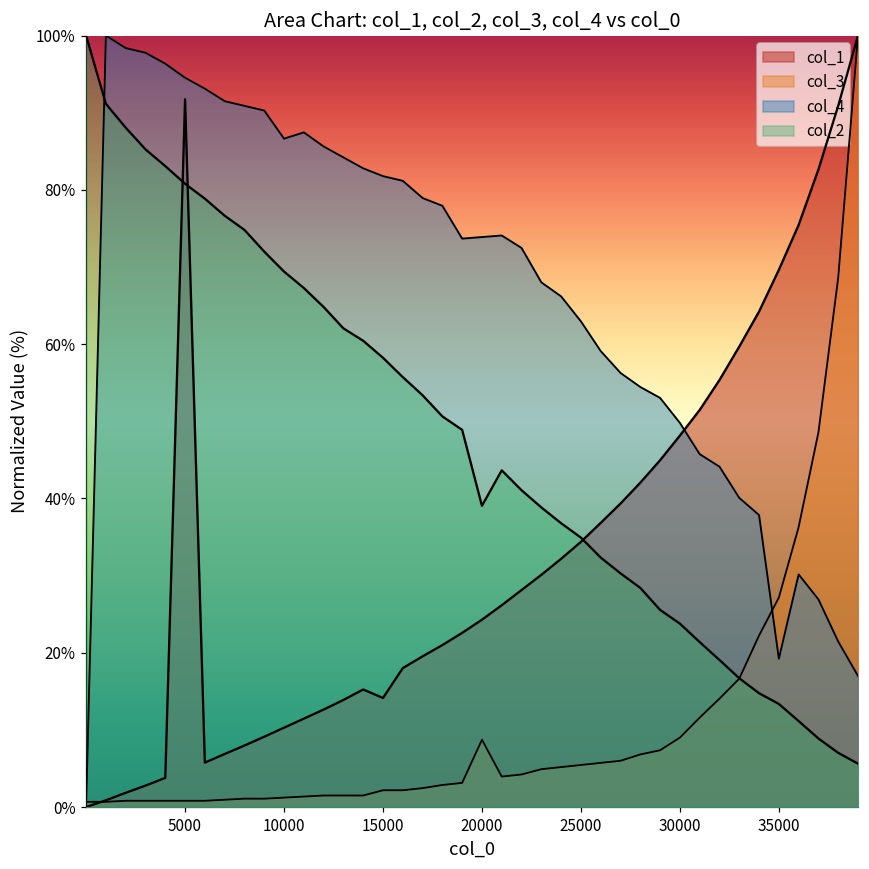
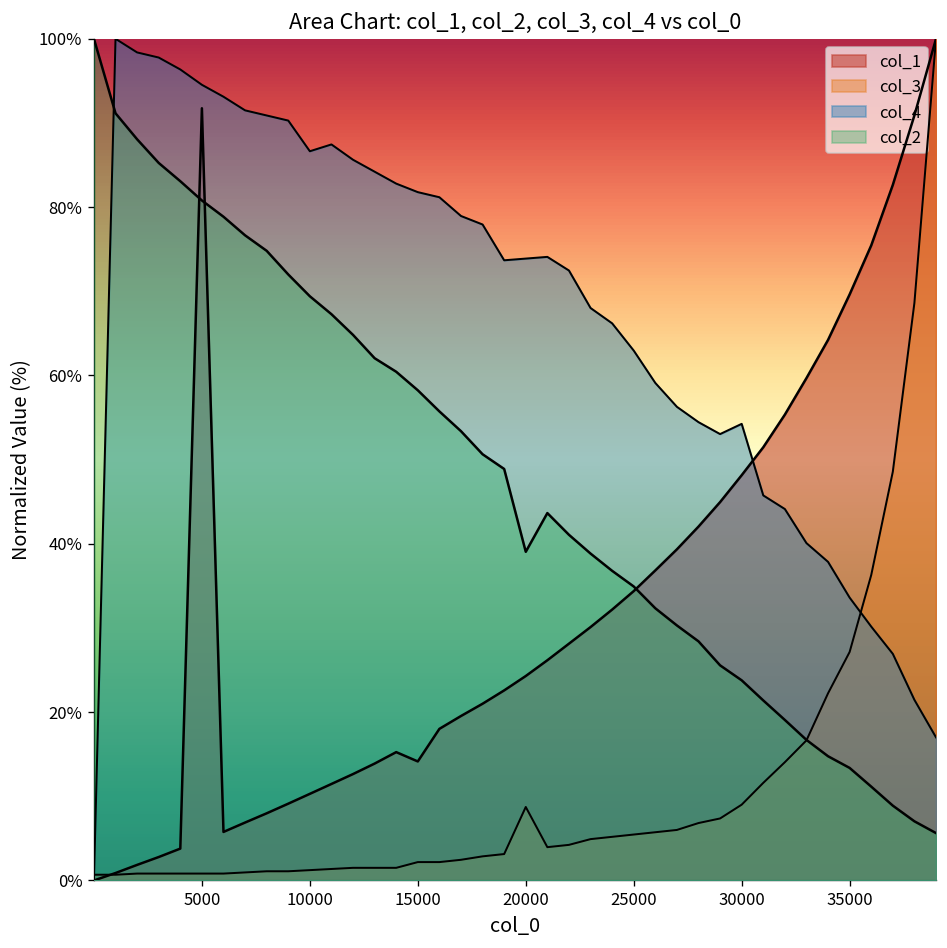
  {
    "col_1": {
      "5000": "92%",
      "10000": "10%",
      "15000": "14%",
      "20000": "24%",
      "25000": "34%",
      "30000": "48%",
      "35000": "70%"
    },
    "col_3": {
      "5000": "1%",
      "10000": "1%",
      "15000": "2%",
      "20000": "9%",
      "25000": "5%",
      "30000": "9%",
      "35000": "27%"
    },
    "col_4": {
      "5000": "95%",
      "10000": "87%",
      "15000": "82%",
      "20000": "74%",
      "25000": "63%",
-     "30000": "50%",
-     "35000": "19%"
+     "30000": "54%",
+     "35000": "34%"
    },
    "col_2": {
      "5000": "81%",
      "10000": "69%",
      "15000": "58%",
      "20000": "39%",
      "25000": "35%",
      "30000": "24%",
      "35000": "13%"
    }
  }
